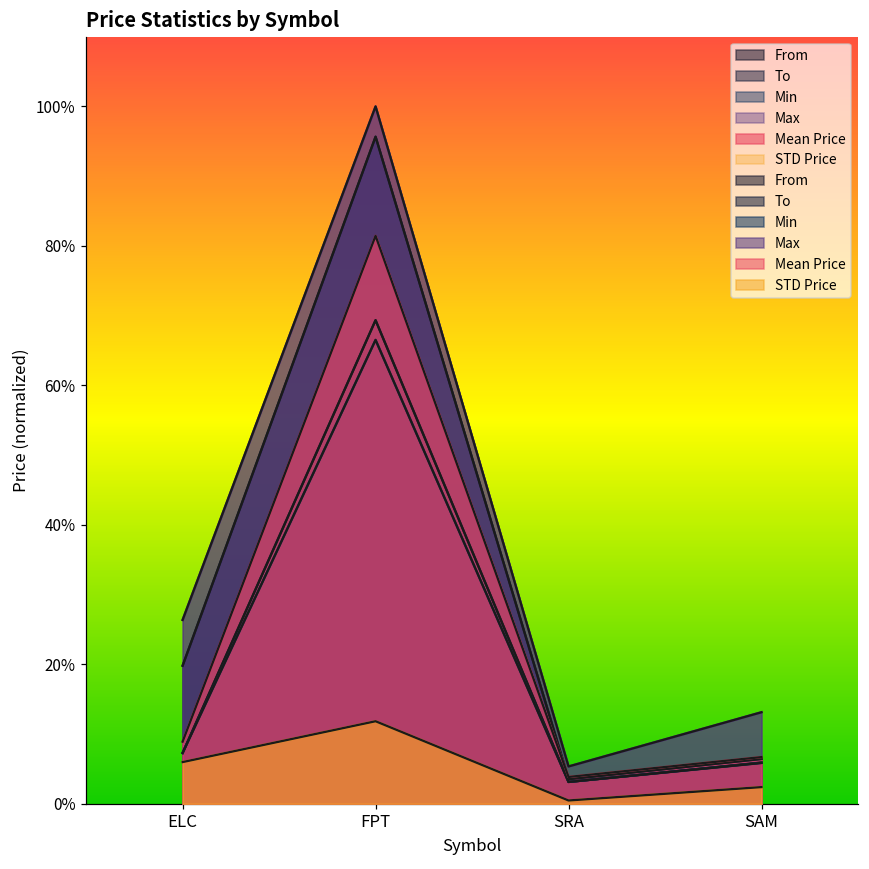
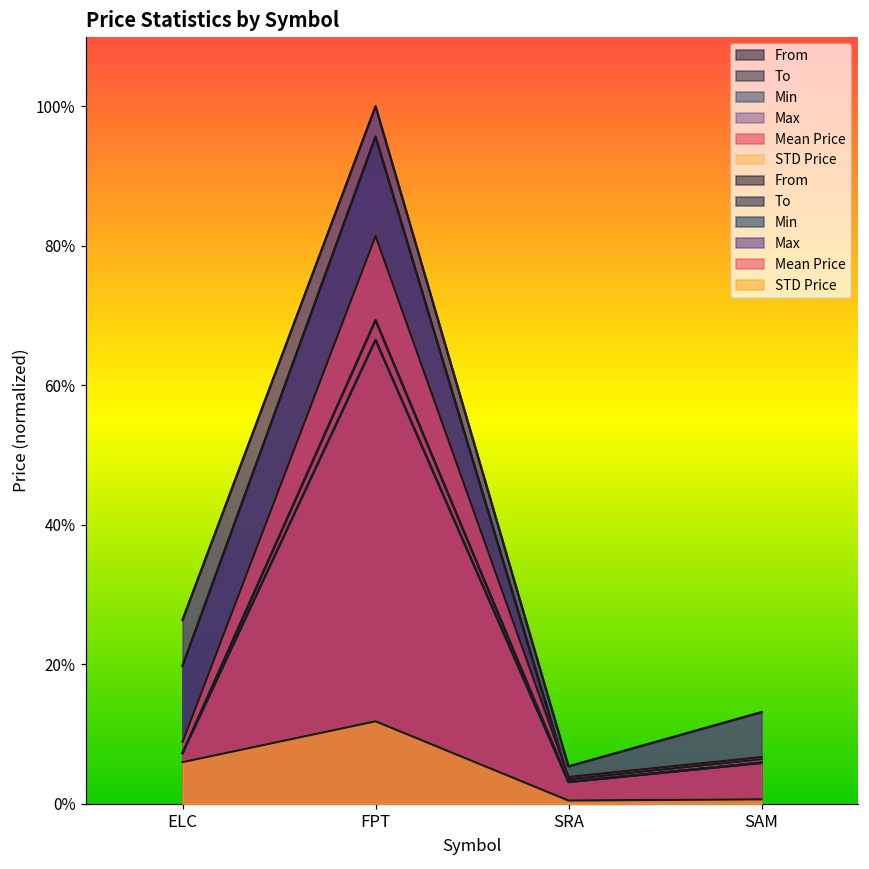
  {
    "Max": {
      "ELC": "26%",
      "FPT": "100%",
      "SRA": "5%",
      "SAM": "13%"
    },
    "Mean Price": {
      "ELC": "9%",
      "FPT": "81%"
    },
    "STD Price": {
      "ELC": "6%",
      "FPT": "12%",
      "SRA": "0%",
-     "SAM": "2%"
+     "SAM": "1%"
    }
  }
